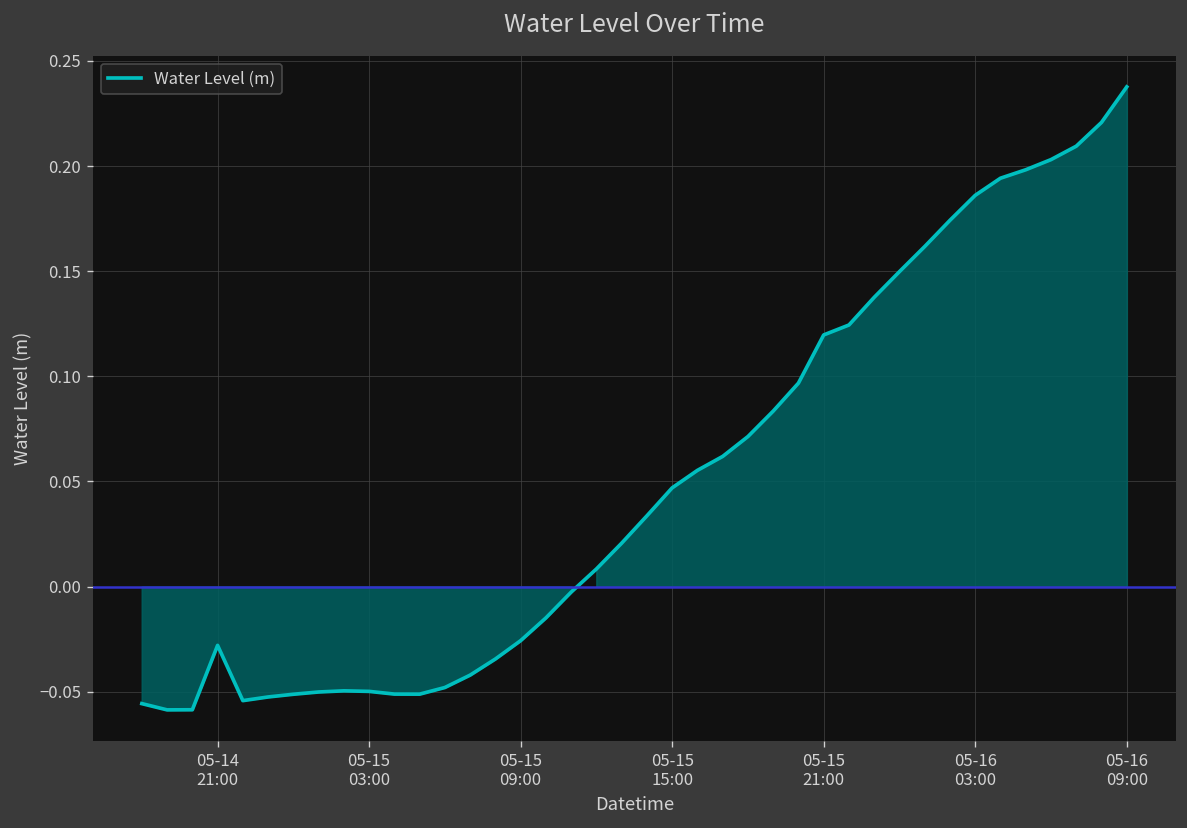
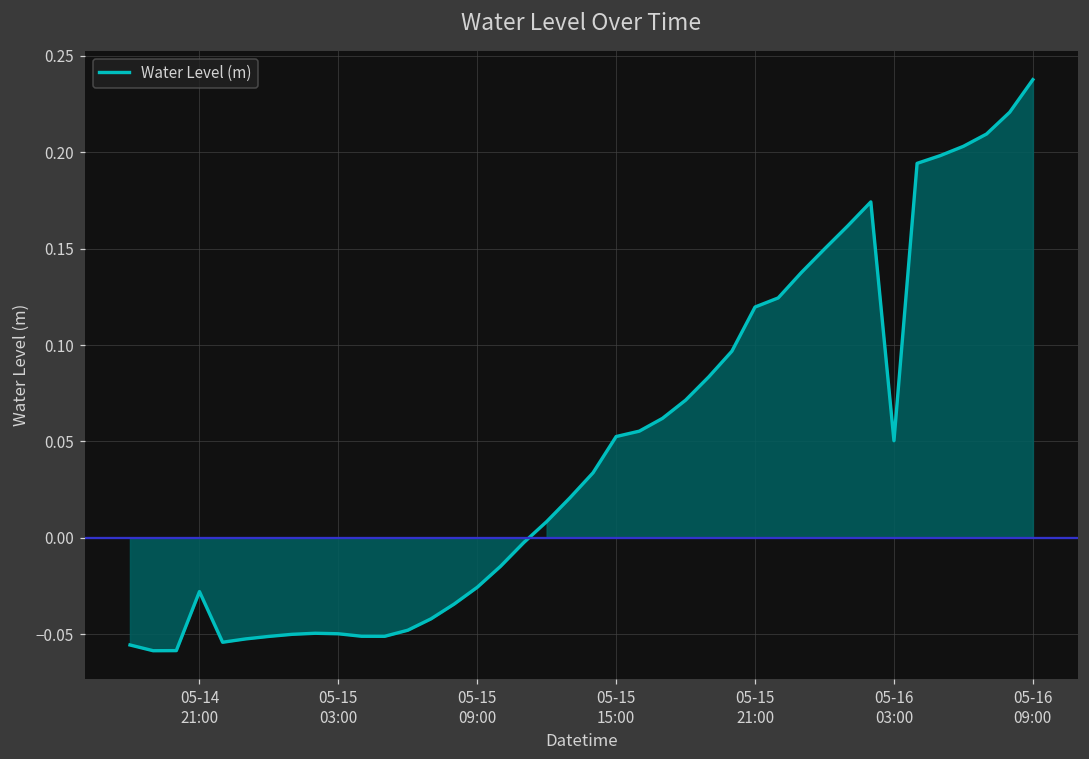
  {
    "Water Level (m)": {
      "05-14 21:00": -0.028,
      "05-15 03:00": -0.050,
      "05-15 09:00": -0.026,
-     "05-15 15:00": 0.047,
-     "05-16 03:00": 0.186
+     "05-15 15:00": 0.053,
+     "05-16 03:00": 0.050
    }
  }
